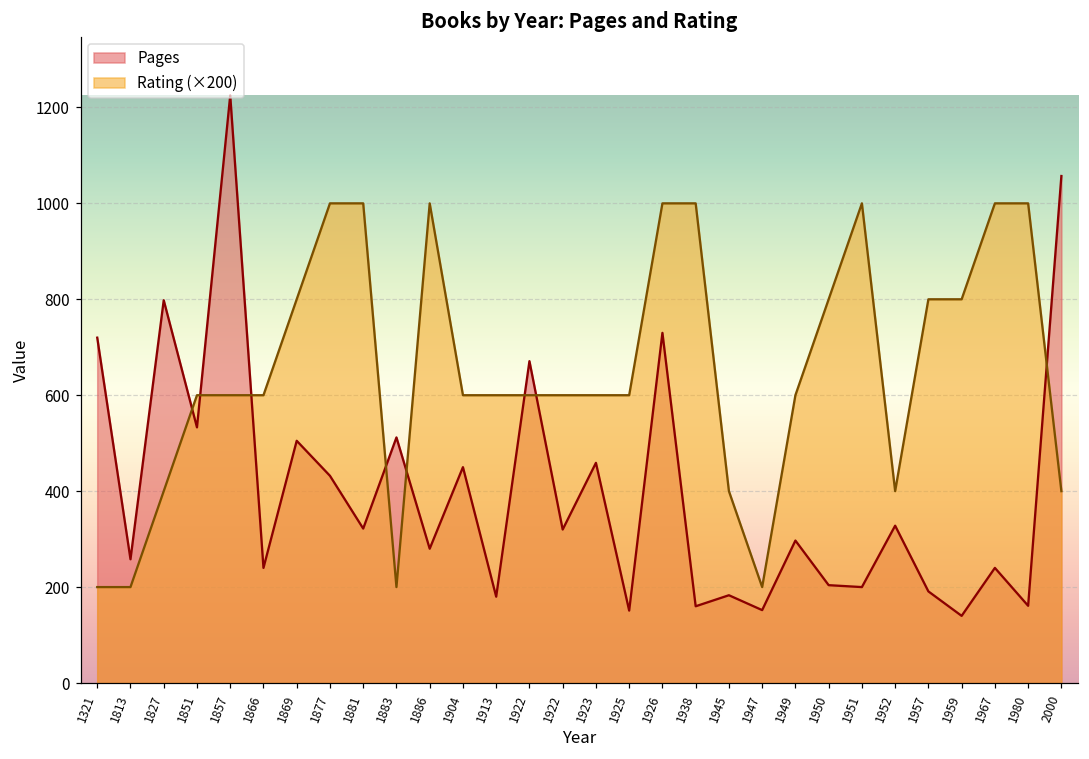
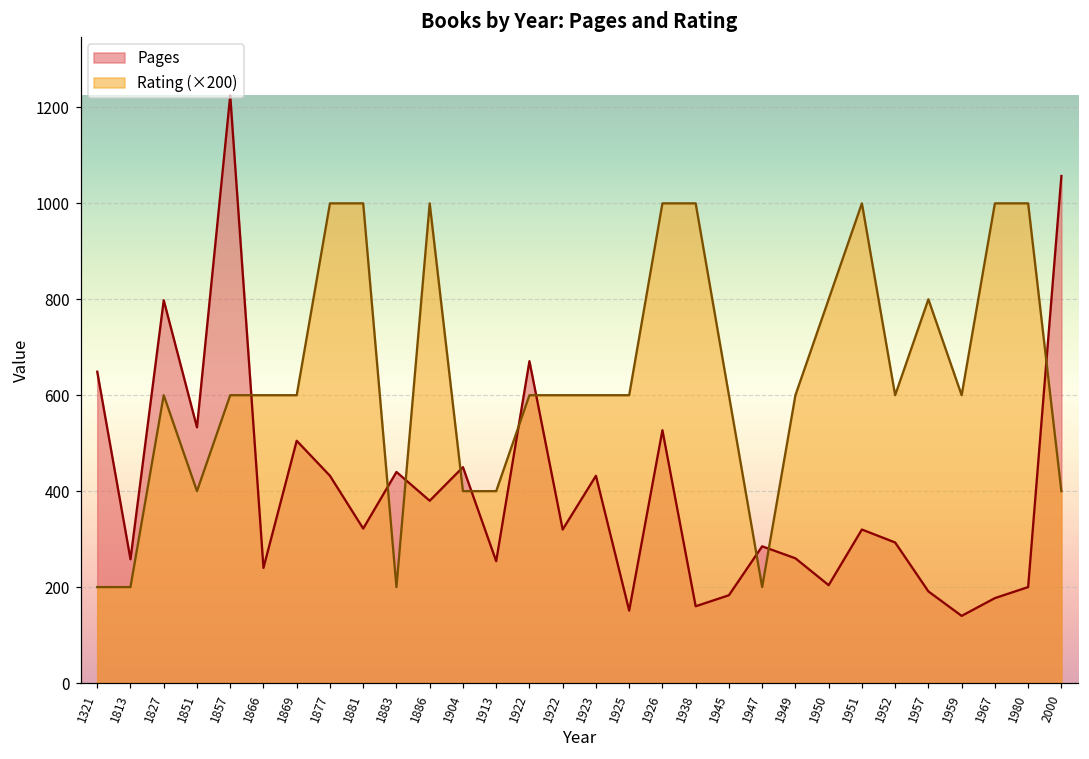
  {
    "Pages": {
-     "1321": 720,
+     "1321": 650,
      "1813": 260,
      "1827": 800,
      "1851": 530,
      "1866": 240,
      "1869": 510,
      "1877": 430,
      "1881": 320,
-     "1883": 510,
-     "1886": 280,
+     "1883": 440,
+     "1886": 380,
      "1904": 450,
-     "1913": 180,
-     "1923": 460,
+     "1913": 250,
+     "1923": 430,
      "1925": 150,
-     "1926": 730,
+     "1926": 530,
      "1938": 160,
      "1945": 180,
-     "1947": 150,
-     "1949": 300,
+     "1947": 290,
+     "1949": 260,
      "1950": 200,
-     "1951": 200,
-     "1952": 330,
+     "1951": 320,
+     "1952": 290,
      "1957": 190,
      "1959": 140,
-     "1967": 240,
-     "1980": 160,
+     "1967": 180,
+     "1980": 200,
      "2000": 1060
    },
    "Rating (×200)": {
      "1321": 200,
      "1813": 200,
-     "1827": 400,
-     "1851": 600,
+     "1827": 600,
+     "1851": 400,
      "1857": 600,
      "1866": 600,
-     "1869": 800,
+     "1869": 600,
      "1877": 1000,
      "1881": 1000,
      "1883": 200,
      "1886": 1000,
-     "1904": 600,
-     "1913": 600,
+     "1904": 400,
+     "1913": 400,
      "1923": 600,
      "1925": 600,
      "1926": 1000,
      "1938": 1000,
-     "1945": 400,
+     "1945": 600,
      "1947": 200,
      "1949": 600,
      "1950": 800,
      "1951": 1000,
-     "1952": 400,
+     "1952": 600,
      "1957": 800,
-     "1959": 800,
+     "1959": 600,
      "1967": 1000,
      "1980": 1000,
      "2000": 400
    }
  }
